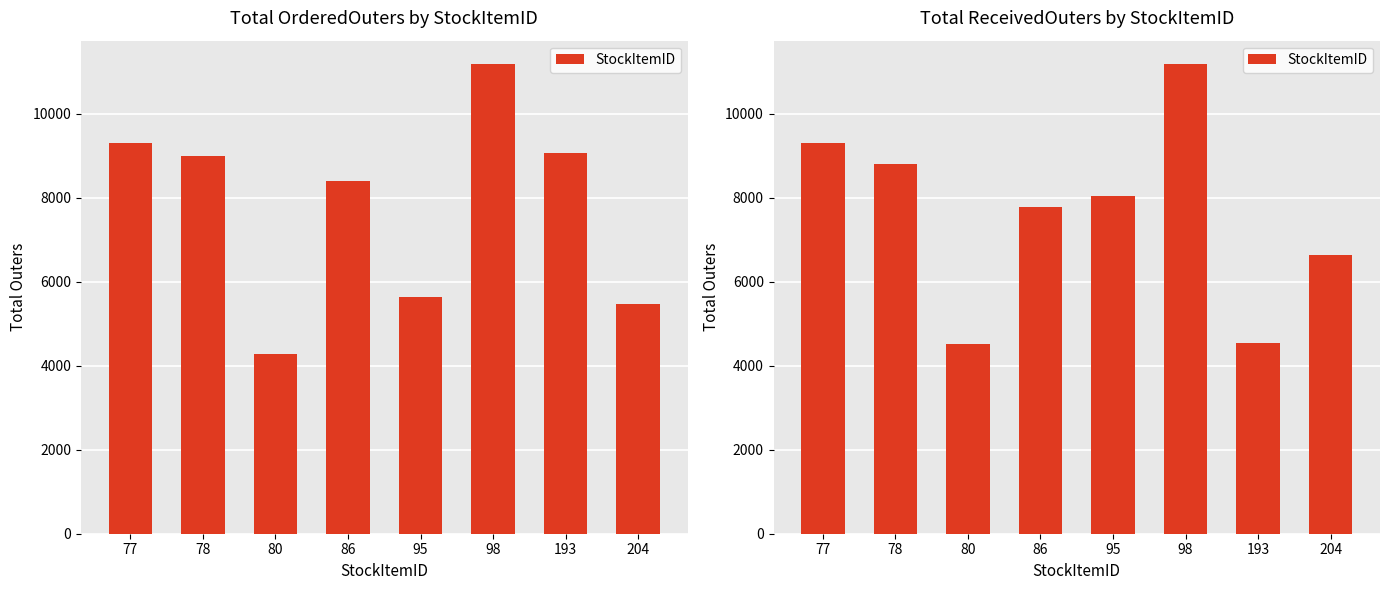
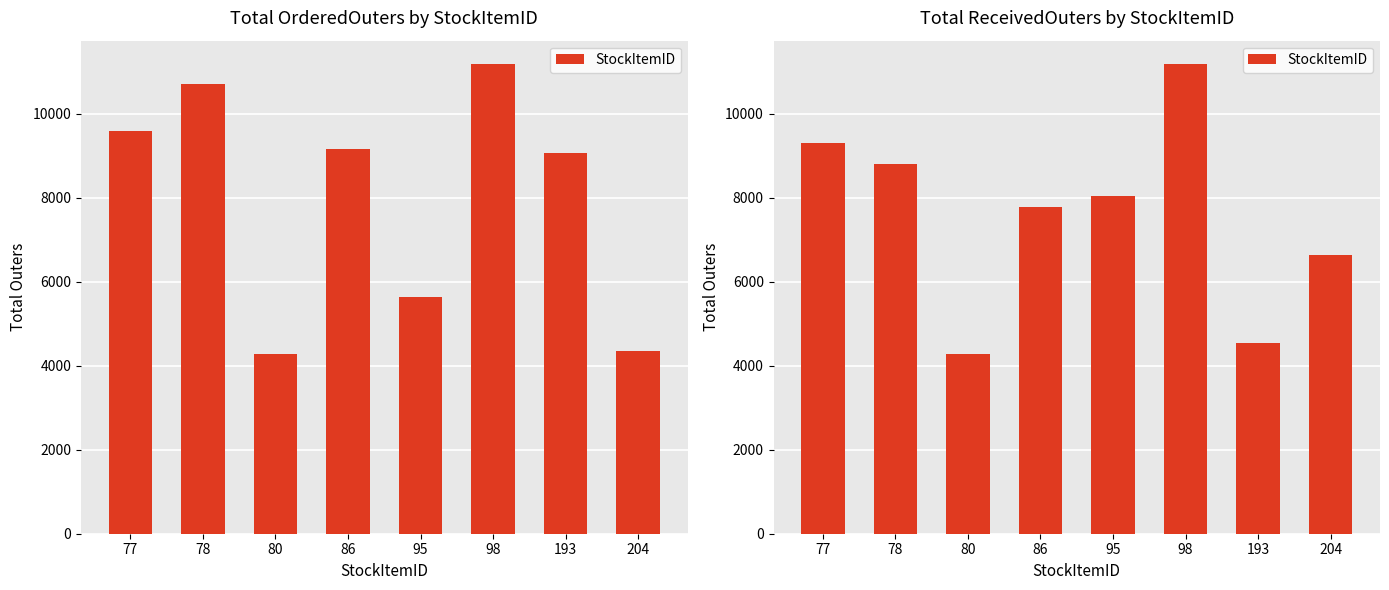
  {
    "Total OrderedOuters by StockItemID": {
-     "77": 9300,
-     "78": 9000,
+     "77": 9600,
+     "78": 10700,
      "80": 4300,
-     "86": 8400,
+     "86": 9200,
      "95": 5600,
      "98": 11200,
      "193": 9100,
-     "204": 5500
+     "204": 4400
    },
    "Total ReceivedOuters by StockItemID": {
      "77": 9300,
      "78": 8800,
-     "80": 4500,
+     "80": 4300,
      "86": 7800,
      "95": 8000,
      "98": 11200,
      "193": 4500,
      "204": 6600
    }
  }
